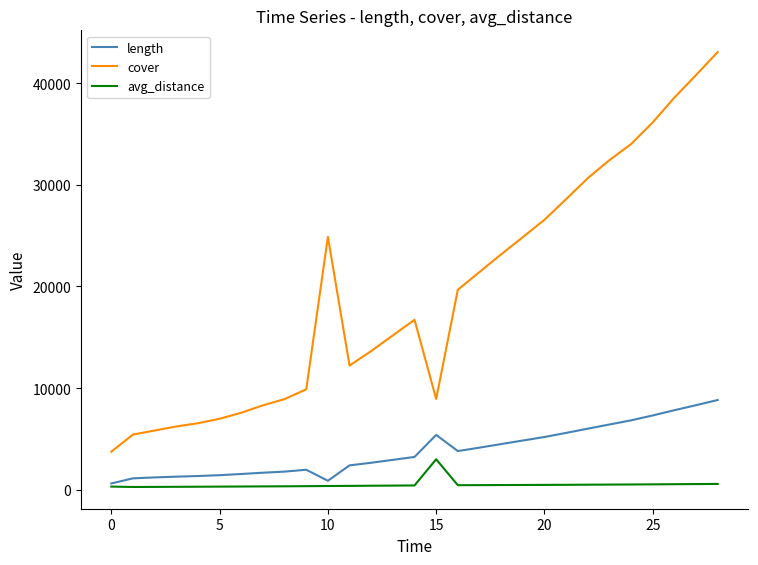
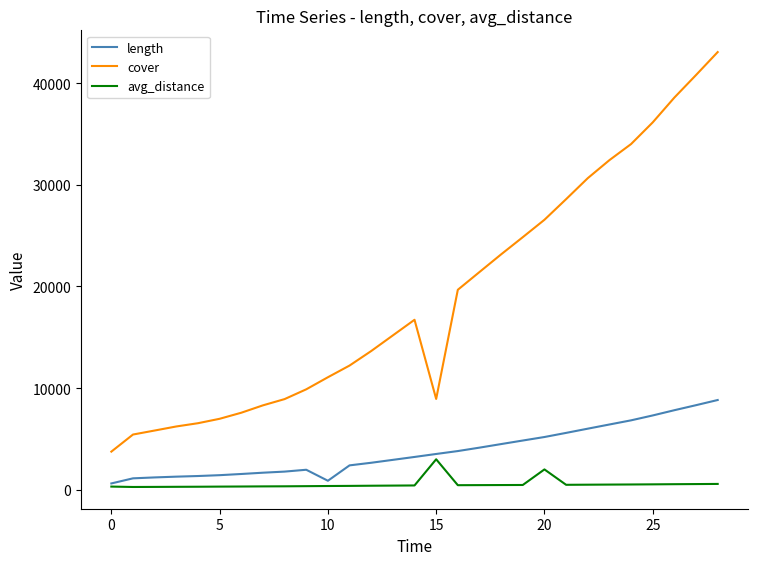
  {
    "length": {
      "0": 600,
      "5": 1400,
      "10": 900,
-     "15": 5400,
+     "15": 3500,
      "20": 5200,
      "25": 7300
    },
    "cover": {
      "0": 3800,
      "5": 7000,
-     "10": 24900,
+     "10": 11100,
      "15": 8900,
      "20": 26500,
      "25": 36100
    },
    "avg_distance": {
      "0": 300,
      "5": 300,
      "10": 400,
      "15": 3000,
-     "20": 500,
+     "20": 2000,
      "25": 500
    }
  }
